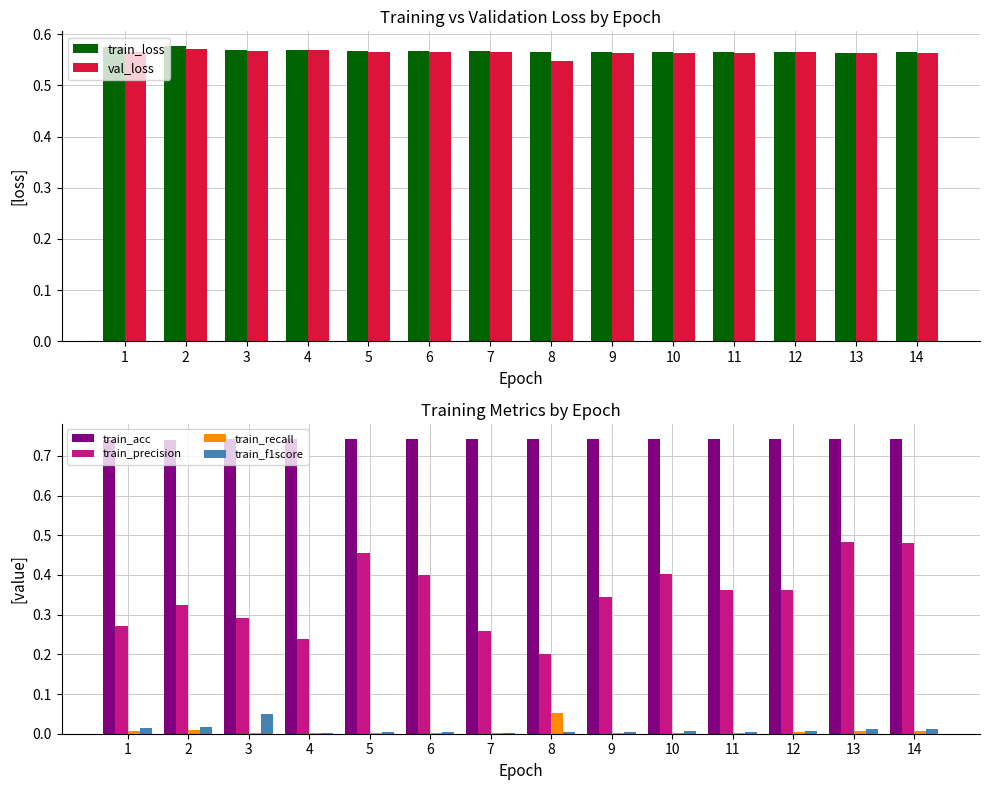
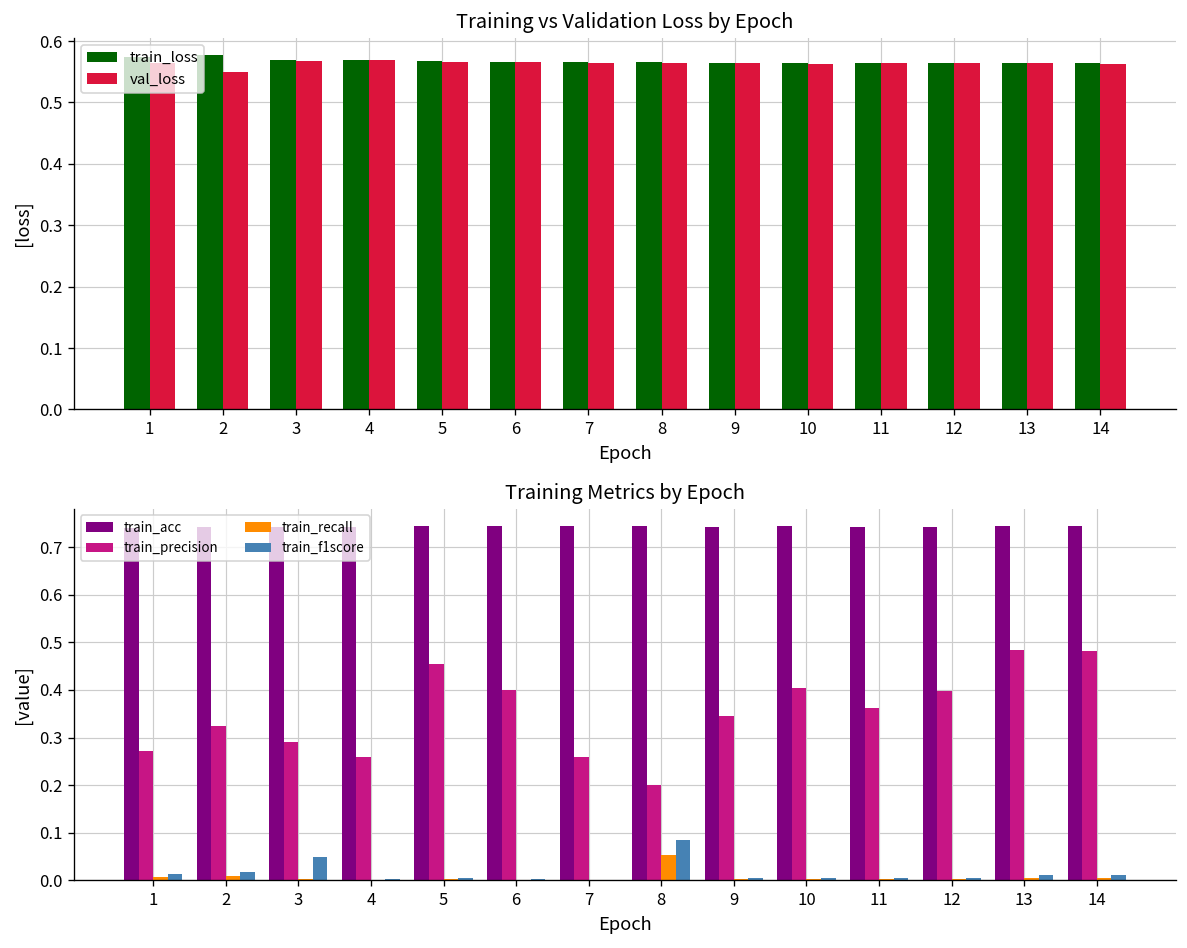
  {
    "Training vs Validation Loss by Epoch": {
      "train_loss": {
        "2": 0.58,
        "3": 0.57,
        "4": 0.57,
        "5": 0.57,
        "6": 0.57,
        "7": 0.57,
        "8": 0.57,
        "9": 0.56,
        "10": 0.56,
        "11": 0.56,
        "12": 0.56,
        "13": 0.56,
        "14": 0.56
      },
      "val_loss": {
-       "2": 0.57,
+       "2": 0.55,
        "3": 0.57,
        "4": 0.57,
        "5": 0.57,
        "6": 0.57,
        "7": 0.56,
-       "8": 0.55,
+       "8": 0.56,
        "9": 0.56,
        "10": 0.56,
        "11": 0.56,
        "12": 0.56,
        "13": 0.56,
        "14": 0.56
      }
    },
    "Training Metrics by Epoch": {
      "train_acc": {
        "5": 0.74,
        "6": 0.74,
        "7": 0.74,
        "8": 0.74,
        "9": 0.74,
        "10": 0.74,
        "11": 0.74,
        "12": 0.74,
        "13": 0.74,
        "14": 0.74
      },
      "train_precision": {
        "1": 0.27,
        "2": 0.33,
        "3": 0.29,
-       "4": 0.24,
+       "4": 0.26,
        "5": 0.45,
        "6": 0.40,
        "7": 0.26,
        "8": 0.20,
        "9": 0.34,
        "10": 0.40,
        "11": 0.36,
-       "12": 0.36,
+       "12": 0.40,
        "13": 0.48,
        "14": 0.48
      },
      "train_recall": {
        "1": 0.01,
        "2": 0.01,
        "8": 0.05
      },
      "train_f1score": {
        "1": 0.01,
        "2": 0.02,
        "3": 0.05,
-       "8": 0.00,
+       "8": 0.09,
        "13": 0.01,
        "14": 0.01
      }
    }
  }
